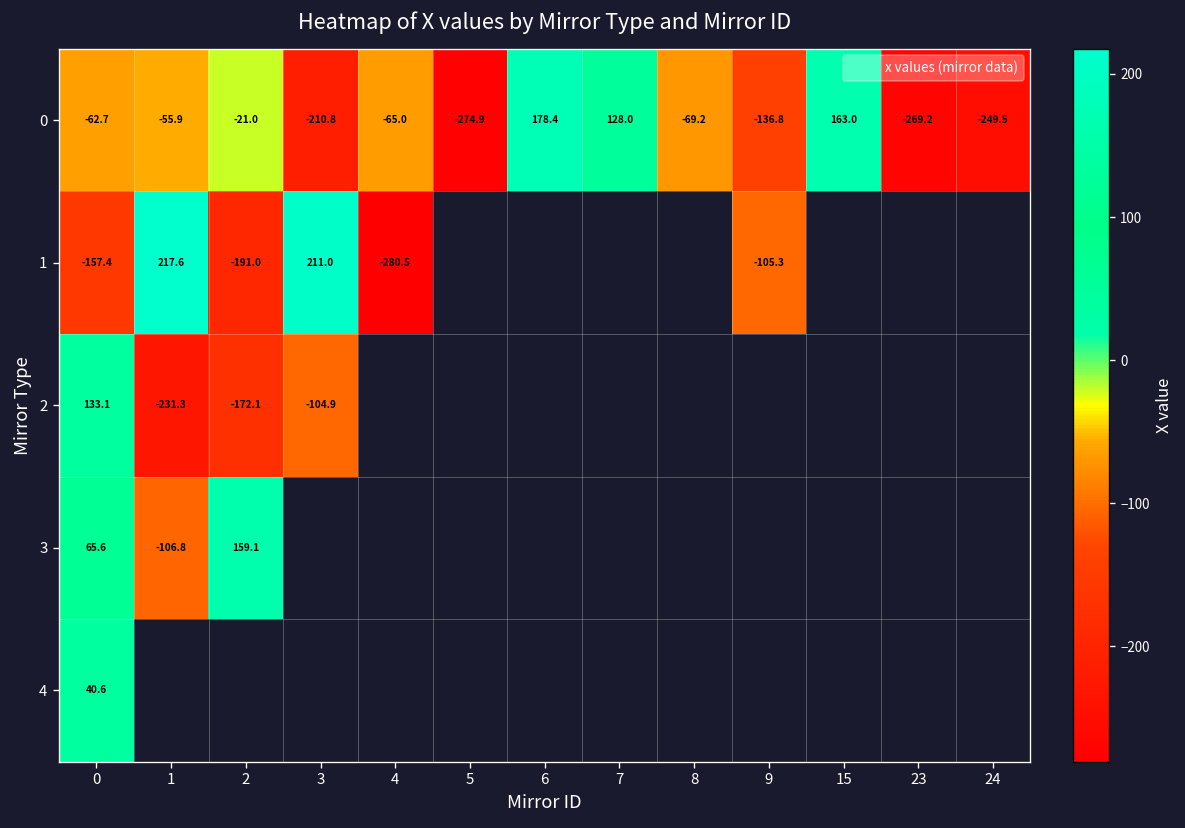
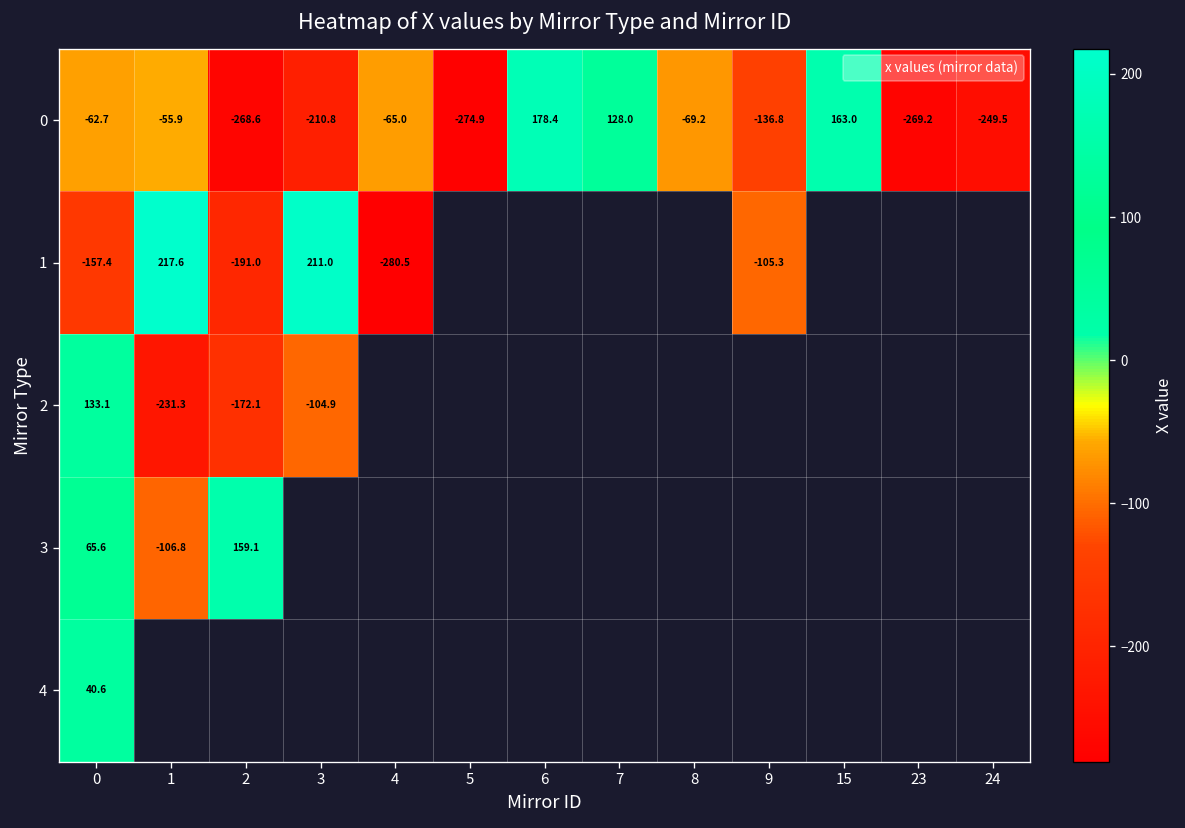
  {
    "0": {
      "0": -62.7,
      "1": -55.9,
-     "2": -21.0,
+     "2": -268.6,
      "3": -210.8,
      "4": -65.0,
      "5": -274.9,
      "6": 178.4,
      "7": 128.0,
      "8": -69.2,
      "9": -136.8,
      "15": 163.0,
      "23": -269.2,
      "24": -249.5
    },
    "1": {
      "0": -157.4,
      "1": 217.6,
      "2": -191.0,
      "3": 211.0,
      "4": -280.5,
      "9": -105.3
    },
    "2": {
      "0": 133.1,
      "1": -231.3,
      "2": -172.1,
      "3": -104.9
    },
    "3": {
      "0": 65.6,
      "1": -106.8,
      "2": 159.1
    },
    "4": {
      "0": 40.6
    }
  }
